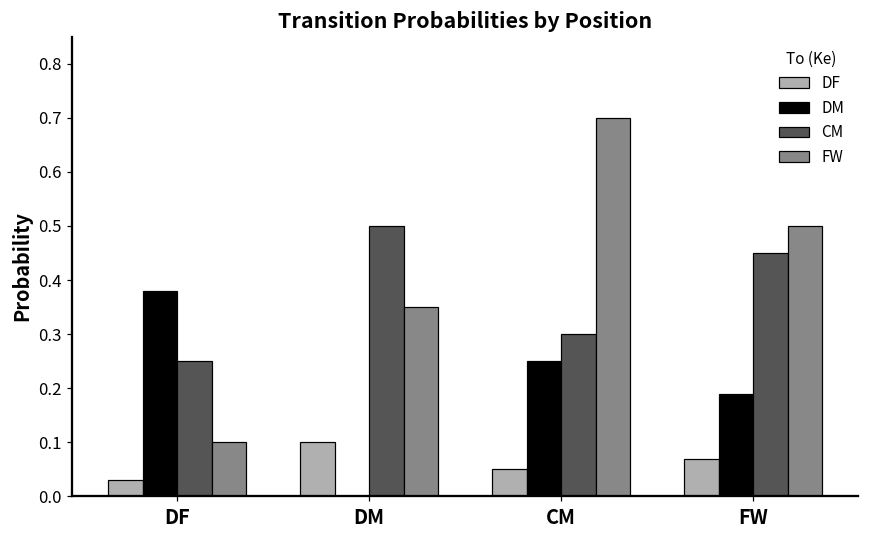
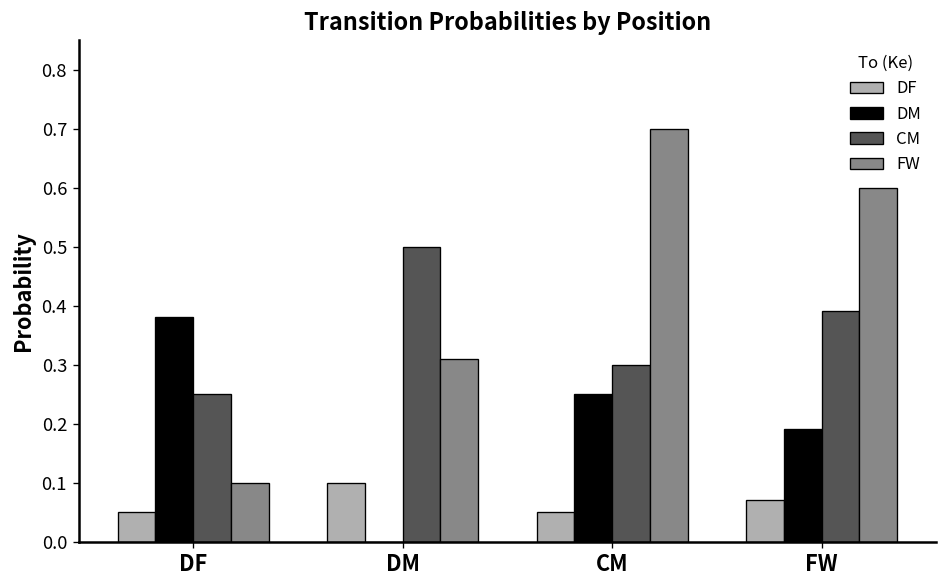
  {
    "DF": {
-     "DF": 0.03,
+     "DF": 0.05,
      "DM": 0.10,
      "CM": 0.05,
      "FW": 0.07
    },
    "DM": {
      "DF": 0.38,
      "DM": 0.00,
      "CM": 0.25,
      "FW": 0.19
    },
    "CM": {
      "DF": 0.25,
      "DM": 0.50,
      "CM": 0.30,
-     "FW": 0.45
+     "FW": 0.39
    },
    "FW": {
      "DF": 0.10,
-     "DM": 0.35,
+     "DM": 0.31,
      "CM": 0.70,
-     "FW": 0.5
+     "FW": 0.6
    }
  }
